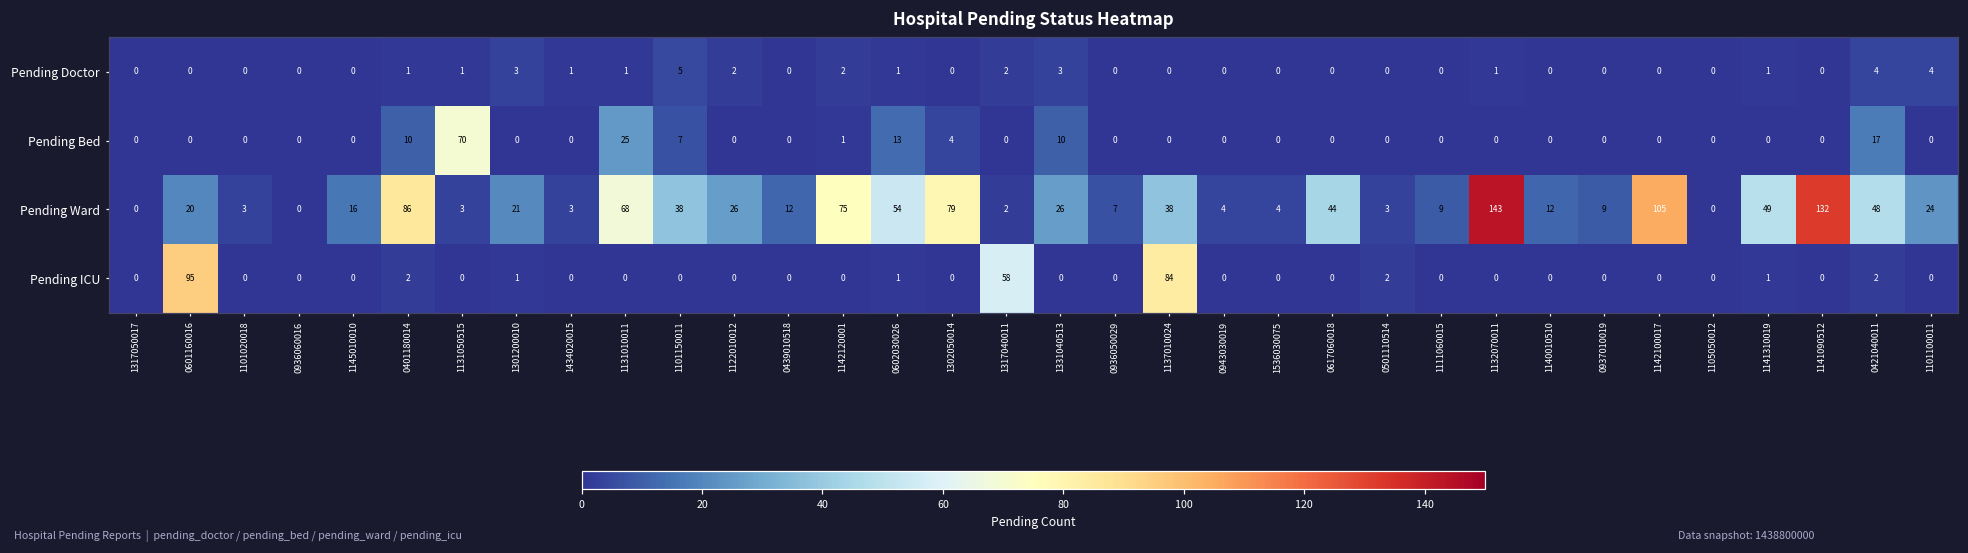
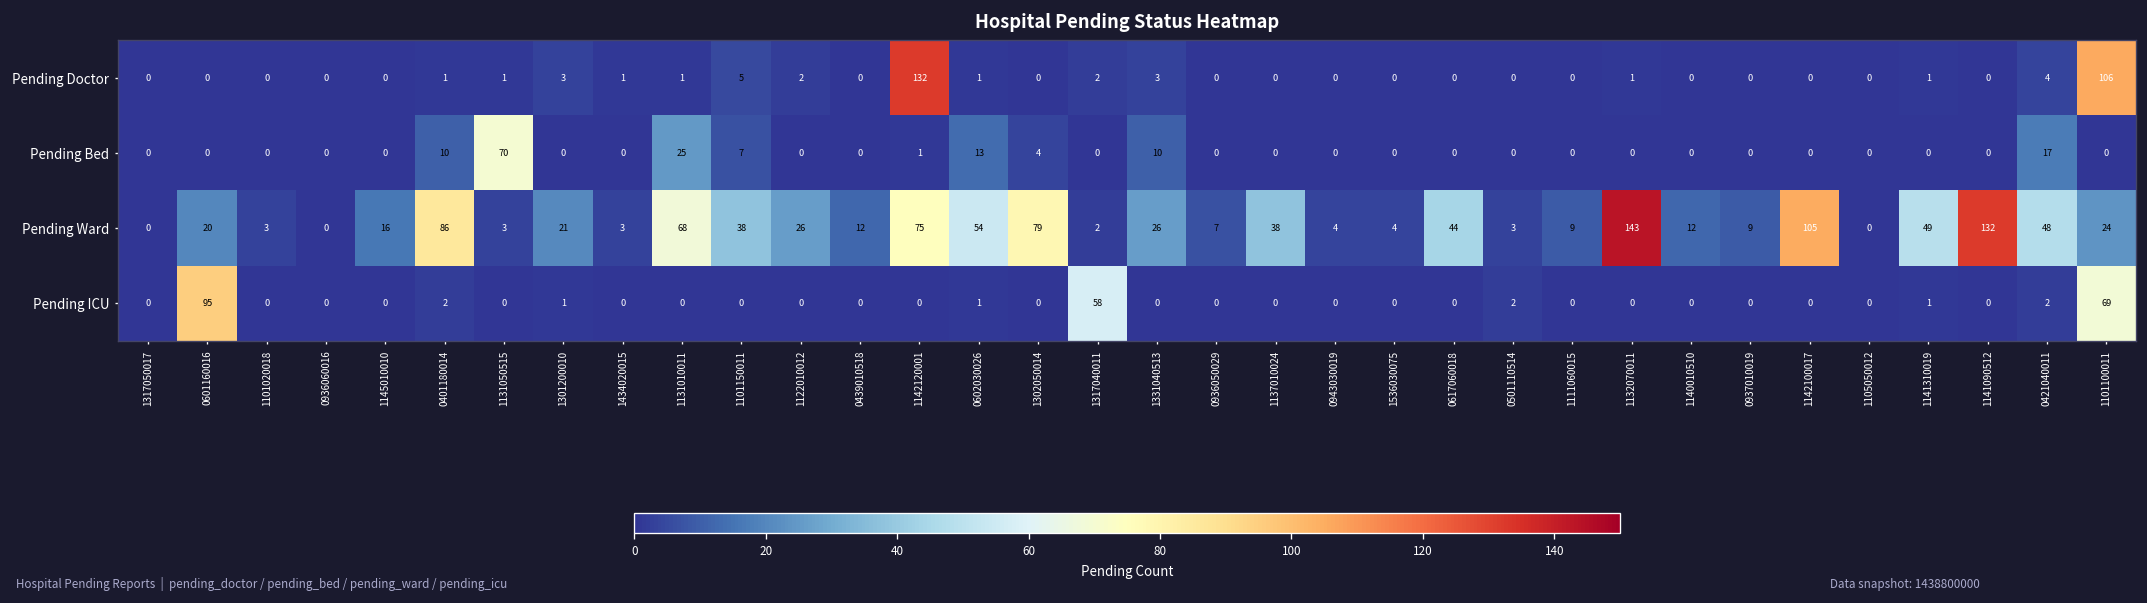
  {
    "Pending Doctor": {
      "1317050017": 0,
      "0601160016": 0,
      "1101020018": 0,
      "0936060016": 0,
      "1145010010": 0,
      "0401180014": 1,
      "1131050515": 1,
      "1301200010": 3,
      "1434020015": 1,
      "1131010011": 1,
      "1101150011": 5,
      "1122010012": 2,
      "0439010518": 0,
-     "1142120001": 2,
+     "1142120001": 132,
      "0602030026": 1,
      "1302050014": 0,
      "1317040011": 2,
      "1331040513": 3,
      "0936050029": 0,
      "1137010024": 0,
      "0943030019": 0,
      "1536030075": 0,
      "0617060018": 0,
      "0501110514": 0,
      "1111060015": 0,
      "1132070011": 1,
      "1140010510": 0,
      "0937010019": 0,
      "1142100017": 0,
      "1105050012": 0,
      "1141310019": 1,
      "1141090512": 0,
      "0421040011": 4,
-     "1101100011": 4
+     "1101100011": 106
    },
    "Pending Bed": {
      "1317050017": 0,
      "0601160016": 0,
      "1101020018": 0,
      "0936060016": 0,
      "1145010010": 0,
      "0401180014": 10,
      "1131050515": 70,
      "1301200010": 0,
      "1434020015": 0,
      "1131010011": 25,
      "1101150011": 7,
      "1122010012": 0,
      "0439010518": 0,
      "1142120001": 1,
      "0602030026": 13,
      "1302050014": 4,
      "1317040011": 0,
      "1331040513": 10,
      "0936050029": 0,
      "1137010024": 0,
      "0943030019": 0,
      "1536030075": 0,
      "0617060018": 0,
      "0501110514": 0,
      "1111060015": 0,
      "1132070011": 0,
      "1140010510": 0,
      "0937010019": 0,
      "1142100017": 0,
      "1105050012": 0,
      "1141310019": 0,
      "1141090512": 0,
      "0421040011": 17,
      "1101100011": 0
    },
    "Pending Ward": {
      "1317050017": 0,
      "0601160016": 20,
      "1101020018": 3,
      "0936060016": 0,
      "1145010010": 16,
      "0401180014": 86,
      "1131050515": 3,
      "1301200010": 21,
      "1434020015": 3,
      "1131010011": 68,
      "1101150011": 38,
      "1122010012": 26,
      "0439010518": 12,
      "1142120001": 75,
      "0602030026": 54,
      "1302050014": 79,
      "1317040011": 2,
      "1331040513": 26,
      "0936050029": 7,
      "1137010024": 38,
      "0943030019": 4,
      "1536030075": 4,
      "0617060018": 44,
      "0501110514": 3,
      "1111060015": 9,
      "1132070011": 143,
      "1140010510": 12,
      "0937010019": 9,
      "1142100017": 105,
      "1105050012": 0,
      "1141310019": 49,
      "1141090512": 132,
      "0421040011": 48,
      "1101100011": 24
    },
    "Pending ICU": {
      "1317050017": 0,
      "0601160016": 95,
      "1101020018": 0,
      "0936060016": 0,
      "1145010010": 0,
      "0401180014": 2,
      "1131050515": 0,
      "1301200010": 1,
      "1434020015": 0,
      "1131010011": 0,
      "1101150011": 0,
      "1122010012": 0,
      "0439010518": 0,
      "1142120001": 0,
      "0602030026": 1,
      "1302050014": 0,
      "1317040011": 58,
      "1331040513": 0,
      "0936050029": 0,
-     "1137010024": 84,
+     "1137010024": 0,
      "0943030019": 0,
      "1536030075": 0,
      "0617060018": 0,
      "0501110514": 2,
      "1111060015": 0,
      "1132070011": 0,
      "1140010510": 0,
      "0937010019": 0,
      "1142100017": 0,
      "1105050012": 0,
      "1141310019": 1,
      "1141090512": 0,
      "0421040011": 2,
-     "1101100011": 0
+     "1101100011": 69
    }
  }
